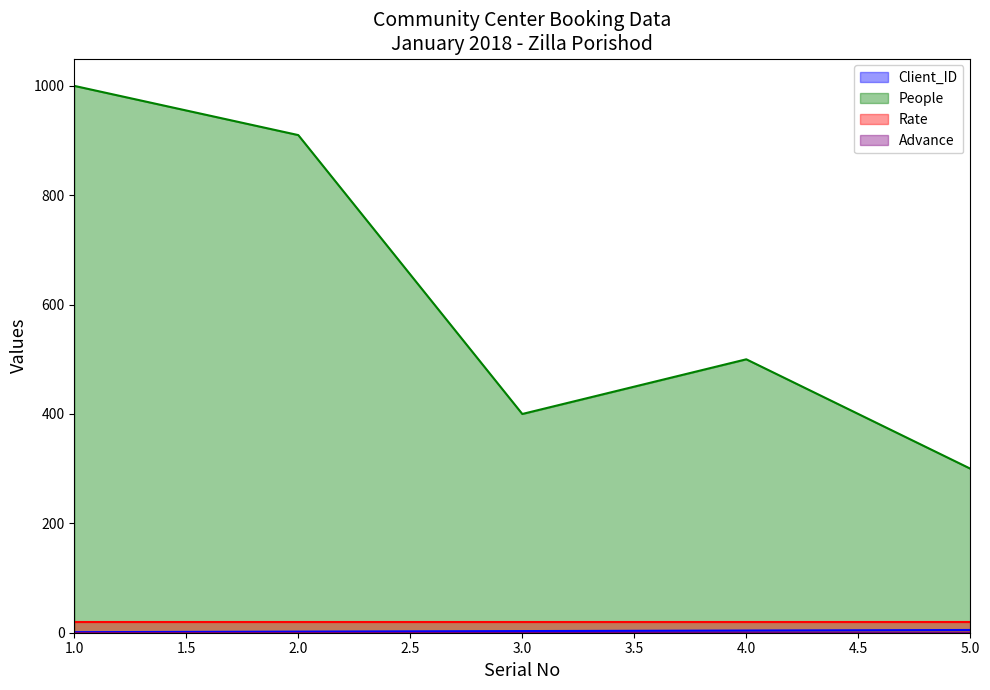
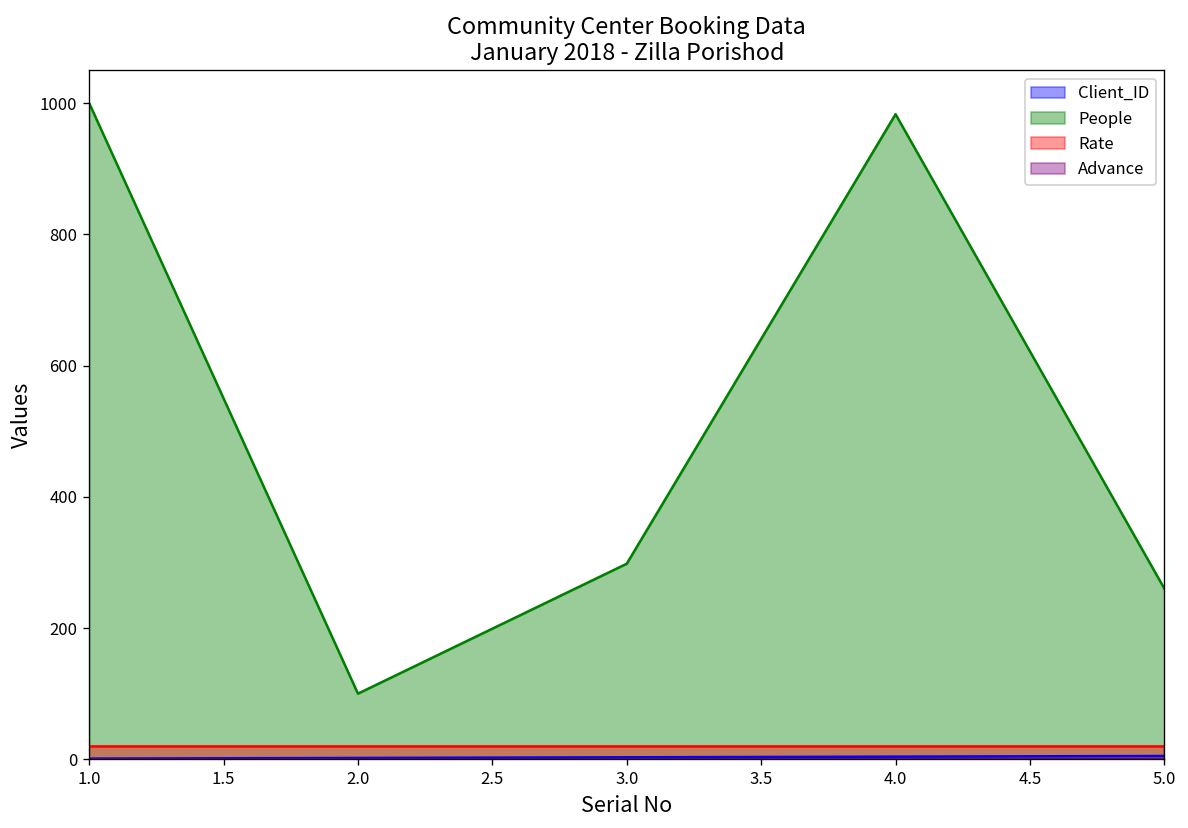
  {
    "Client_ID": {
      "5.0": 10
    },
    "People": {
      "1.0": 1000,
-     "2.0": 910,
-     "3.0": 400,
-     "4.0": 500,
-     "5.0": 300
+     "2.0": 100,
+     "3.0": 300,
+     "4.0": 980,
+     "5.0": 260
    },
    "Rate": {
      "1.0": 20,
      "2.0": 20,
      "3.0": 20,
      "4.0": 20,
      "5.0": 20
    },
    "Advance": {
      "5.0": 0
    }
  }
